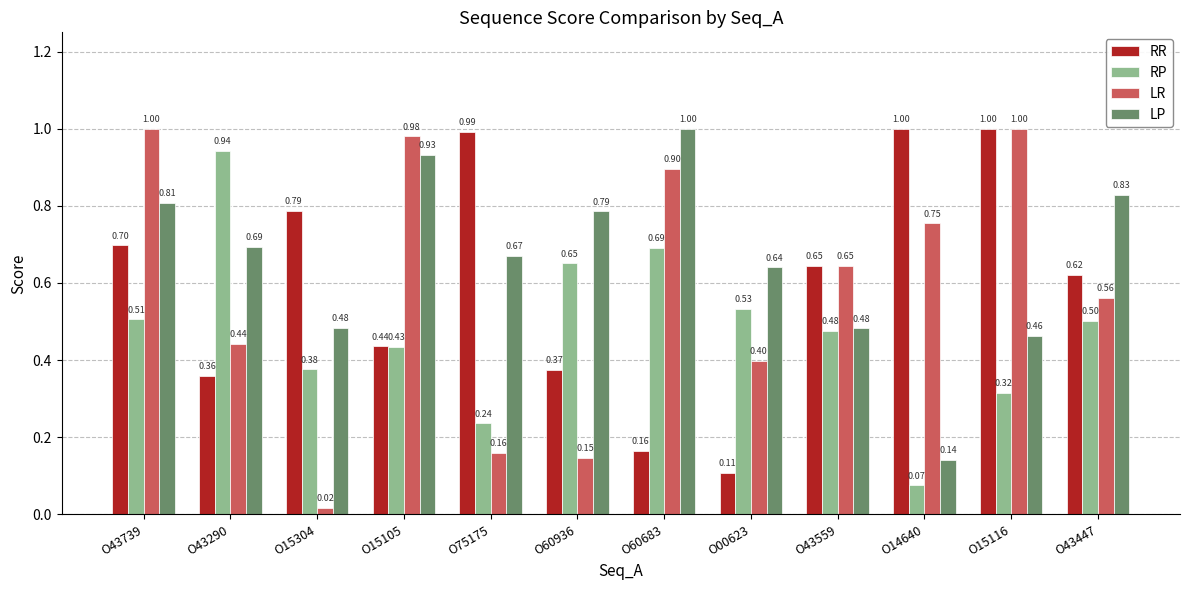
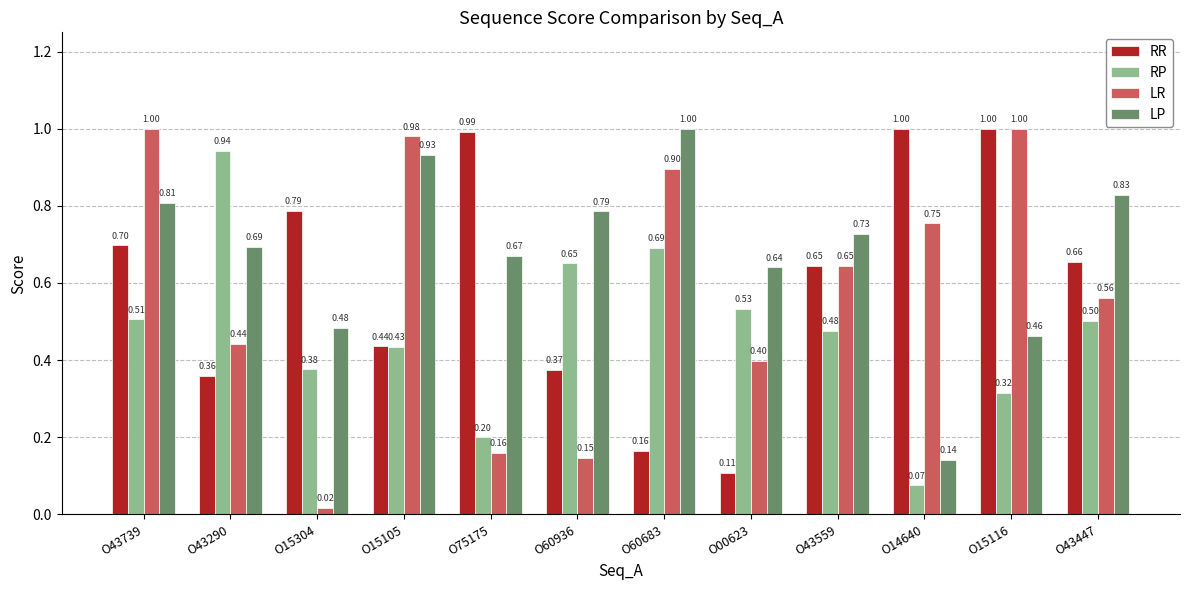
  {
    "RR": {
      "O43739": 0.70,
      "O43290": 0.36,
      "O15304": 0.79,
      "O15105": 0.44,
      "O75175": 0.99,
      "O60936": 0.37,
      "O60683": 0.16,
      "O00623": 0.11,
      "O43559": 0.65,
      "O14640": 1.00,
      "O15116": 1.00,
-     "O43447": 0.62
+     "O43447": 0.66
    },
    "RP": {
      "O43739": 0.51,
      "O43290": 0.94,
      "O15304": 0.38,
      "O15105": 0.43,
-     "O75175": 0.24,
+     "O75175": 0.20,
      "O60936": 0.65,
      "O60683": 0.69,
      "O00623": 0.53,
      "O43559": 0.48,
      "O14640": 0.07,
      "O15116": 0.32,
      "O43447": 0.50
    },
    "LR": {
      "O43739": 1.00,
      "O43290": 0.44,
      "O15304": 0.02,
      "O15105": 0.98,
      "O75175": 0.16,
      "O60936": 0.15,
      "O60683": 0.90,
      "O00623": 0.40,
      "O43559": 0.65,
      "O14640": 0.75,
      "O15116": 1.00,
      "O43447": 0.56
    },
    "LP": {
      "O43739": 0.81,
      "O43290": 0.69,
      "O15304": 0.48,
      "O15105": 0.93,
      "O75175": 0.67,
      "O60936": 0.79,
      "O60683": 1.00,
      "O00623": 0.64,
-     "O43559": 0.48,
+     "O43559": 0.73,
      "O14640": 0.14,
      "O15116": 0.46,
      "O43447": 0.83
    }
  }
